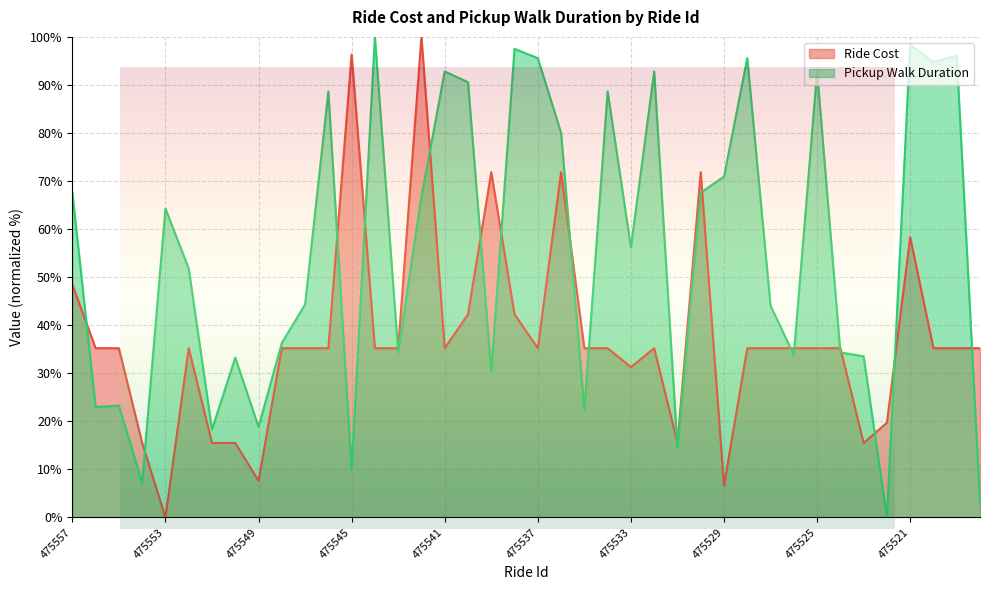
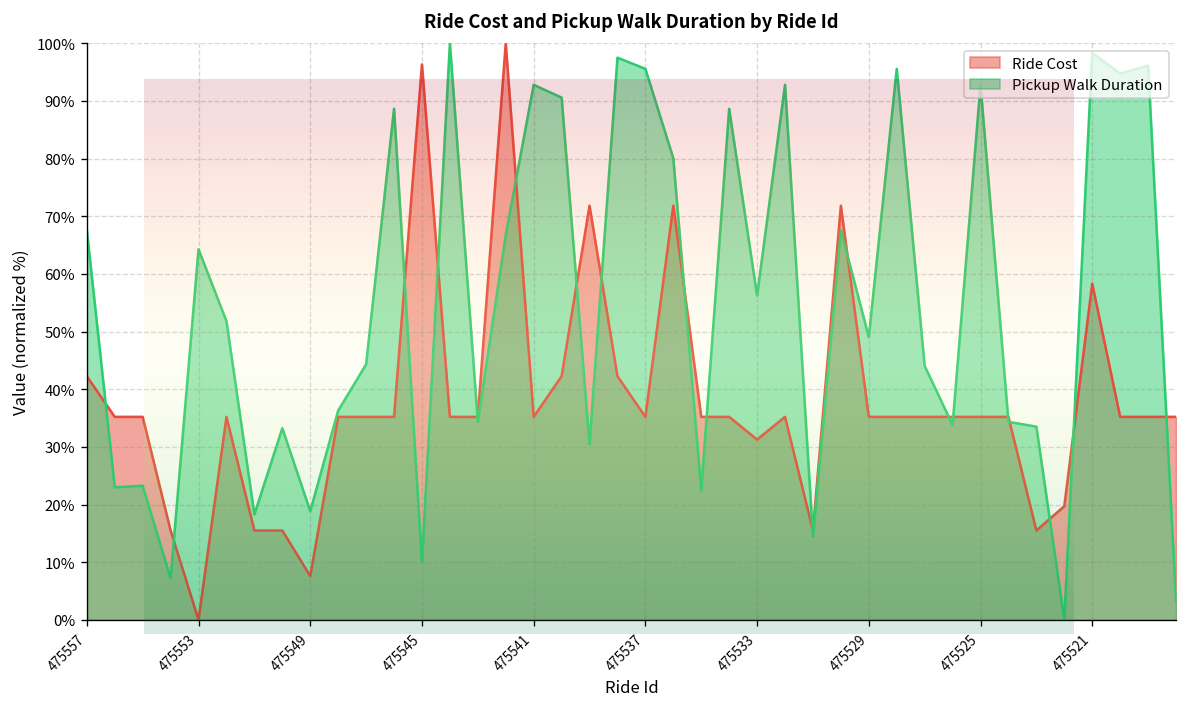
  {
    "Ride Cost": {
-     "475557": "48%",
+     "475557": "42%",
      "475553": "0%",
      "475549": "8%",
      "475545": "96%",
      "475541": "35%",
      "475537": "35%",
      "475533": "31%",
-     "475529": "7%",
+     "475529": "35%",
      "475525": "35%",
      "475521": "58%"
    },
    "Pickup Walk Duration": {
      "475557": "68%",
      "475553": "64%",
      "475549": "19%",
      "475545": "10%",
      "475541": "93%",
      "475537": "96%",
      "475533": "56%",
-     "475529": "71%"
+     "475529": "49%"
    }
  }
